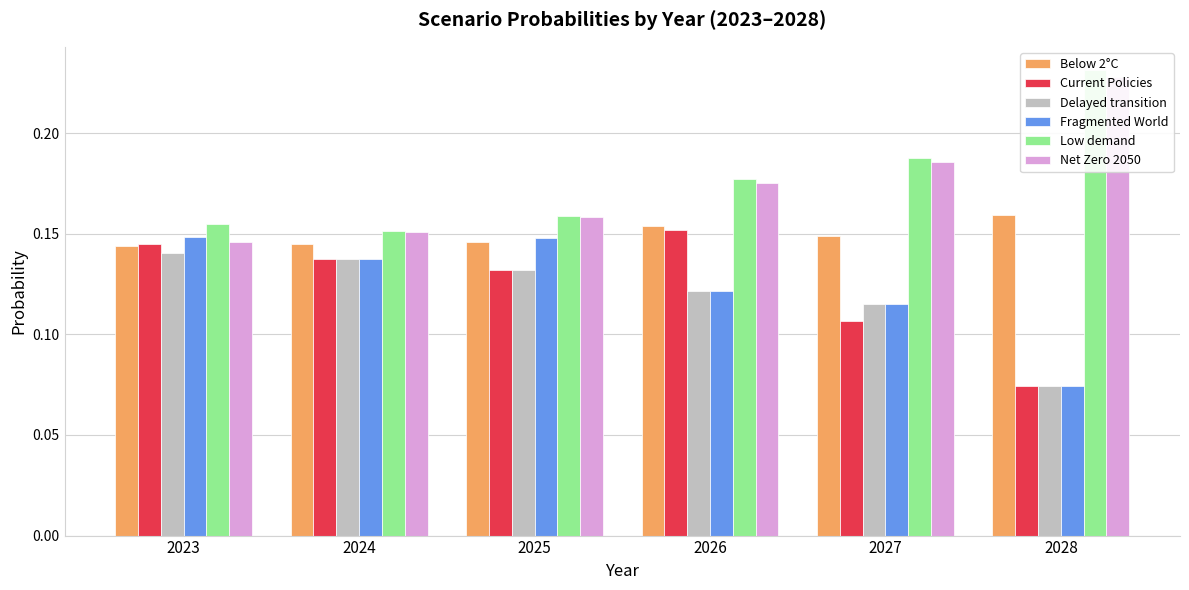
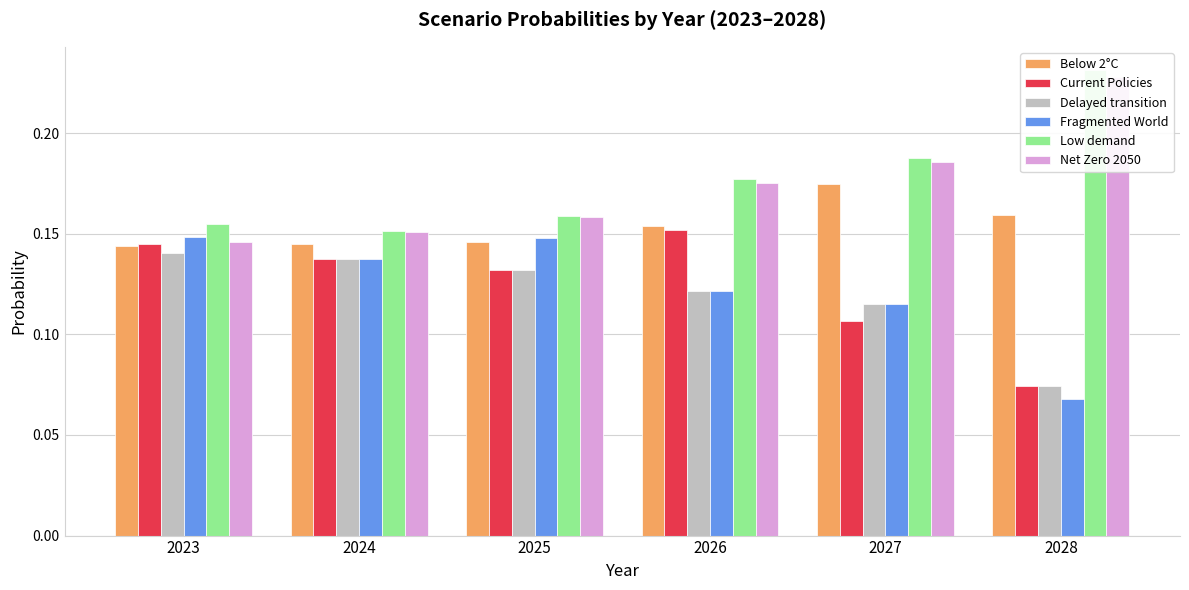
  {
    "Below 2°C": {
      "2023": 0.144,
      "2024": 0.145,
      "2025": 0.146,
      "2026": 0.154,
-     "2027": 0.149,
+     "2027": 0.175,
      "2028": 0.159
    },
    "Current Policies": {
      "2023": 0.145,
      "2024": 0.137,
      "2025": 0.132,
      "2026": 0.152,
      "2027": 0.107,
      "2028": 0.075
    },
    "Fragmented World": {
      "2023": 0.148,
      "2024": 0.137,
      "2025": 0.148,
      "2026": 0.121,
      "2027": 0.115,
-     "2028": 0.075
+     "2028": 0.068
    },
    "Low demand": {
      "2023": 0.155,
      "2024": 0.151,
      "2025": 0.159,
      "2026": 0.177,
      "2027": 0.188
    }
  }
